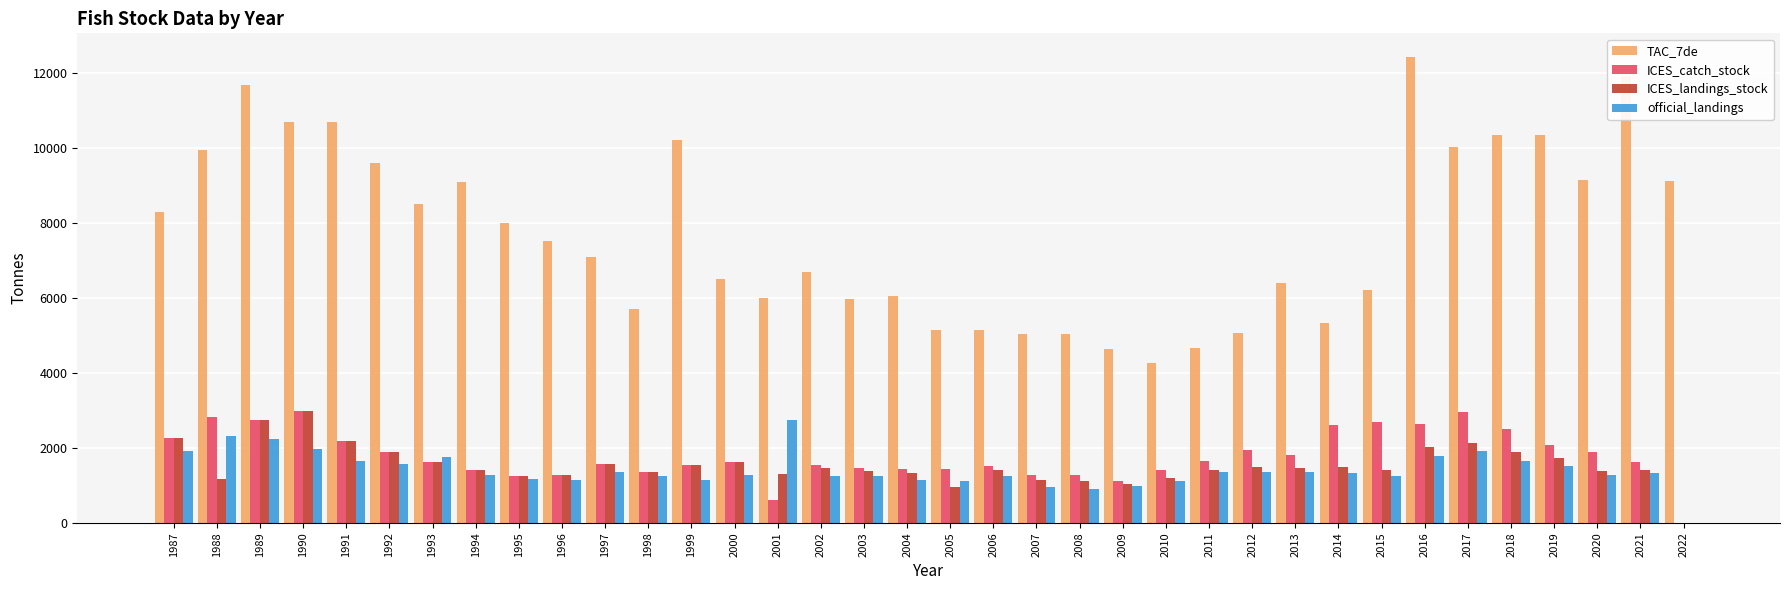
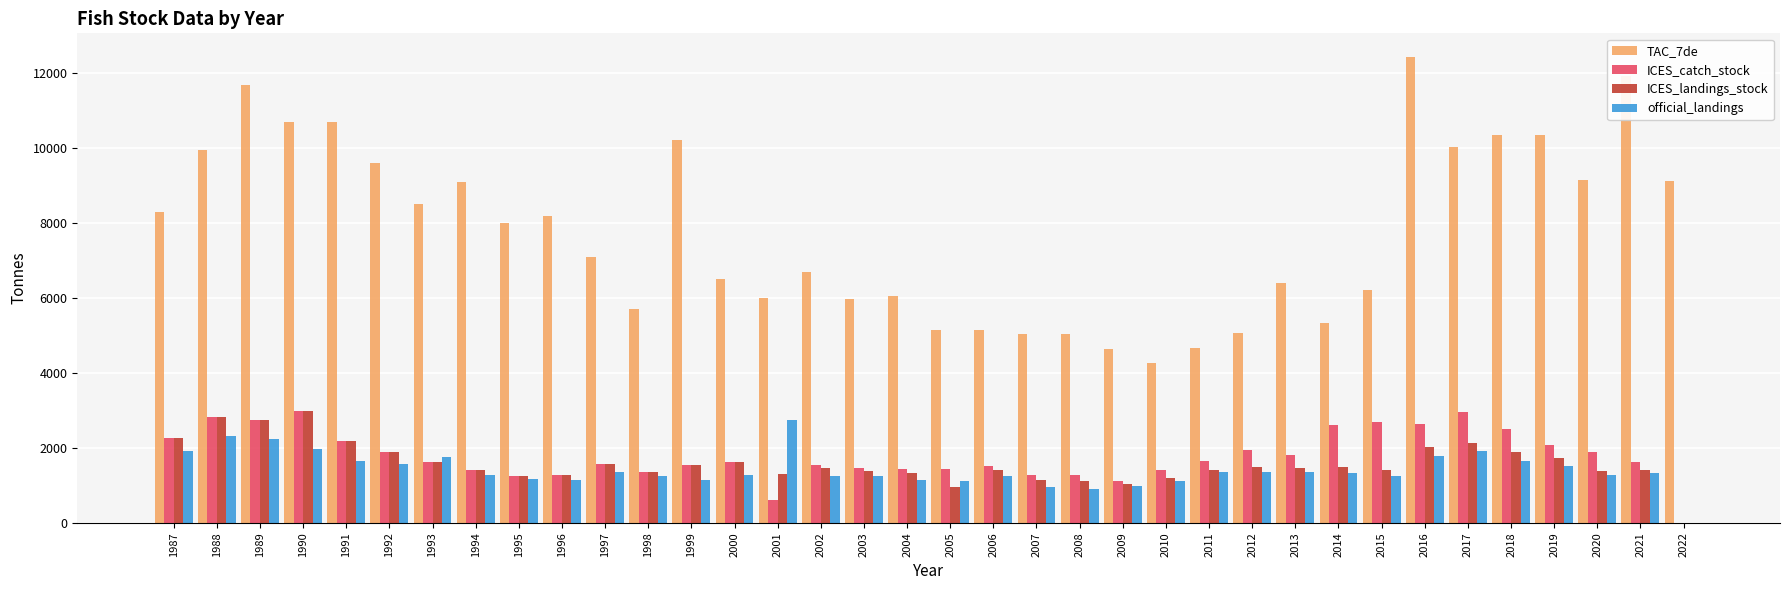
  {
    "TAC_7de": {
      "1987": 8300,
      "1988": 10000,
      "1989": 11700,
      "1990": 10700,
      "1991": 10700,
      "1992": 9600,
      "1993": 8500,
      "1994": 9100,
      "1995": 8000,
-     "1996": 7500,
+     "1996": 8200,
      "1997": 7100,
      "1998": 5700,
      "1999": 10200,
      "2000": 6500,
      "2001": 6000,
      "2002": 6700,
      "2003": 6000,
      "2004": 6100,
      "2005": 5200,
      "2006": 5200,
      "2007": 5100,
      "2008": 5100,
      "2009": 4600,
      "2010": 4300,
      "2011": 4700,
      "2012": 5100,
      "2013": 6400,
      "2014": 5300,
      "2015": 6200,
      "2016": 12400,
      "2017": 10000,
      "2018": 10400,
      "2019": 10400,
      "2020": 9200,
      "2022": 9100
    },
    "ICES_catch_stock": {
      "1987": 2300,
      "1988": 2800,
      "1989": 2700,
      "1990": 3000,
      "1991": 2200,
      "1992": 1900,
      "1993": 1600,
      "1994": 1400,
      "1995": 1200,
      "1996": 1300,
      "1997": 1600,
      "1998": 1300,
      "1999": 1500,
      "2000": 1600,
      "2001": 600,
      "2002": 1600,
      "2003": 1500,
      "2004": 1400,
      "2005": 1400,
      "2006": 1500,
      "2007": 1300,
      "2008": 1300,
      "2009": 1100,
      "2010": 1400,
      "2011": 1700,
      "2012": 1900,
      "2013": 1800,
      "2014": 2600,
      "2015": 2700,
      "2016": 2600,
      "2017": 2900,
      "2018": 2500,
      "2019": 2100,
      "2020": 1900,
      "2021": 1600,
      "2022": 0
    },
    "ICES_landings_stock": {
      "1987": 2300,
-     "1988": 1200,
+     "1988": 2800,
      "1989": 2700,
      "1990": 3000,
      "1991": 2200,
      "1992": 1900,
      "1993": 1600,
      "1994": 1400,
      "1995": 1200,
      "1996": 1300,
      "1997": 1600,
      "1998": 1300,
      "1999": 1500,
      "2000": 1600,
      "2001": 1300,
      "2002": 1500,
      "2003": 1400,
      "2004": 1300,
      "2005": 1000,
      "2006": 1400,
      "2007": 1100,
      "2008": 1100,
      "2009": 1000,
      "2010": 1200,
      "2011": 1400,
      "2012": 1500,
      "2013": 1500,
      "2014": 1500,
      "2015": 1400,
      "2016": 2000,
      "2017": 2100,
      "2018": 1900,
      "2019": 1700,
      "2020": 1400,
      "2021": 1400,
      "2022": 0
    },
    "official_landings": {
      "1987": 1900,
      "1988": 2300,
      "1989": 2300,
      "1990": 2000,
      "1991": 1600,
      "1992": 1600,
      "1993": 1800,
      "1994": 1300,
      "1995": 1200,
      "1996": 1100,
      "1997": 1400,
      "1998": 1200,
      "1999": 1200,
      "2000": 1300,
      "2001": 2800,
      "2002": 1300,
      "2003": 1200,
      "2004": 1100,
      "2005": 1100,
      "2006": 1200,
      "2007": 1000,
      "2008": 900,
      "2009": 1000,
      "2010": 1100,
      "2011": 1400,
      "2012": 1400,
      "2013": 1400,
      "2014": 1300,
      "2015": 1200,
      "2016": 1800,
      "2017": 1900,
      "2018": 1600,
      "2019": 1500,
      "2020": 1300,
      "2021": 1300,
      "2022": 0
    }
  }
